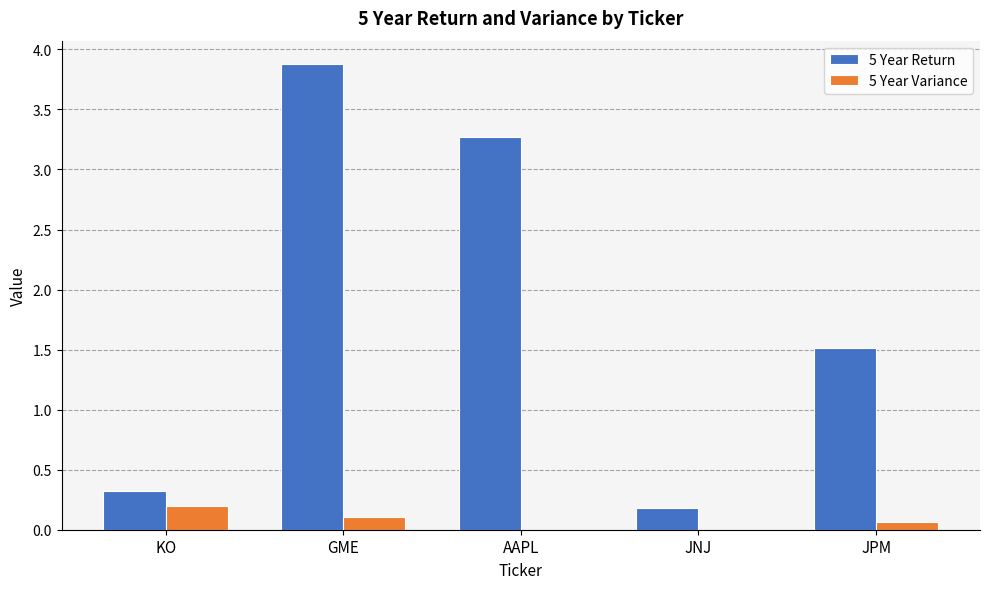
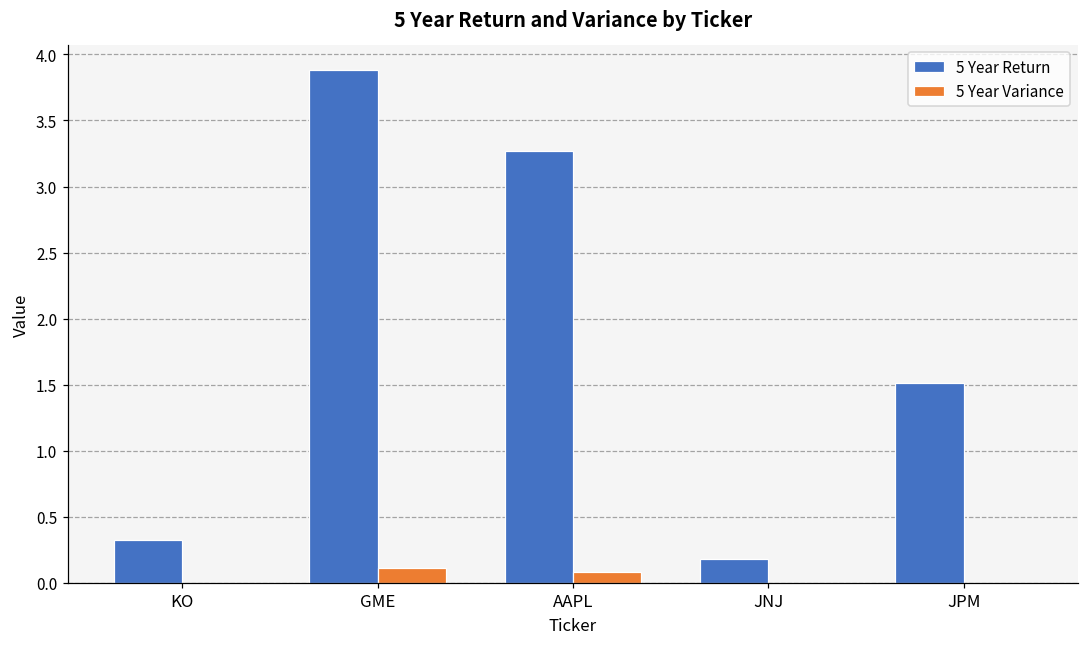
  {
    "5 Year Return": {
      "KO": 0.32,
      "GME": 3.88,
      "AAPL": 3.27,
      "JNJ": 0.18,
      "JPM": 1.51
    },
    "5 Year Variance": {
-     "KO": 0.20,
+     "KO": 0.00,
      "GME": 0.11,
-     "AAPL": 0.00,
-     "JPM": 0.07
+     "AAPL": 0.08,
+     "JPM": 0.00
    }
  }
